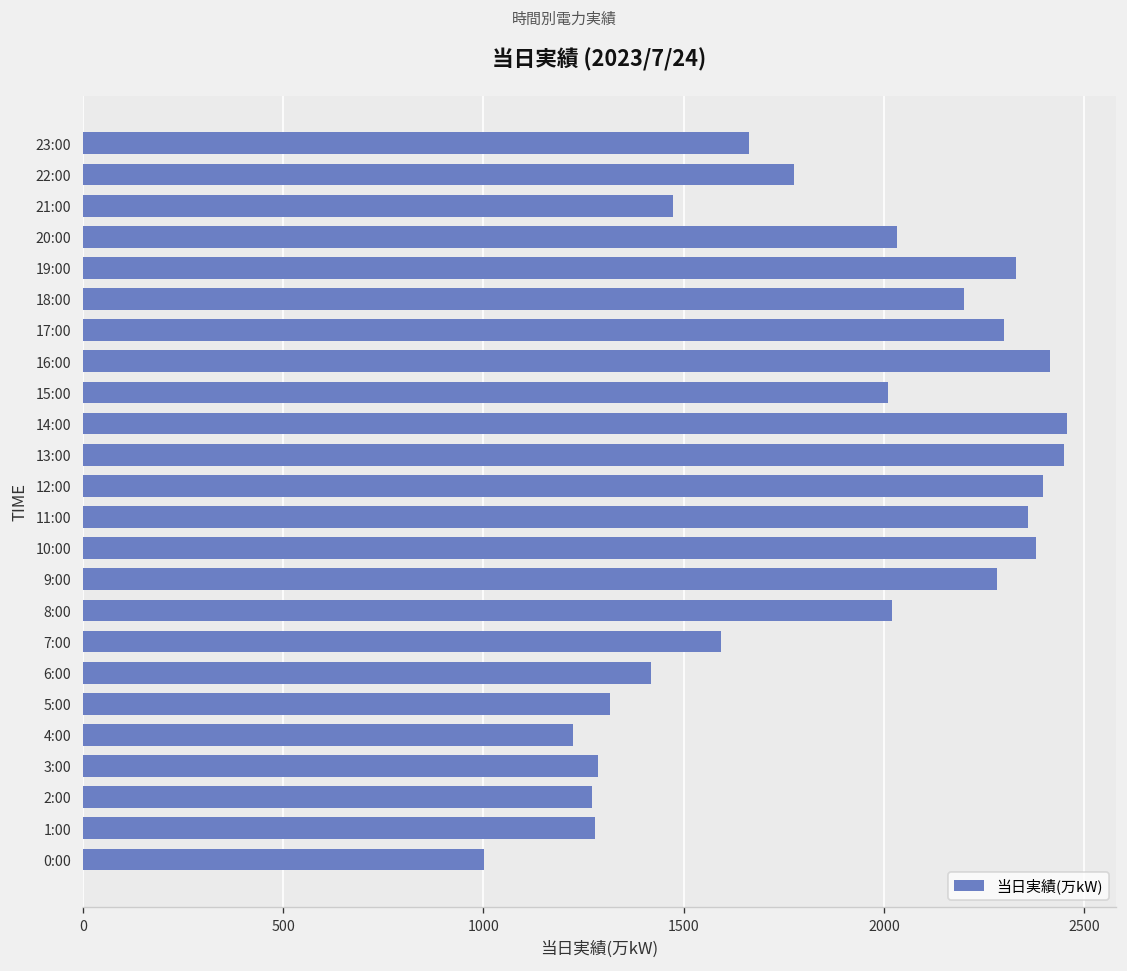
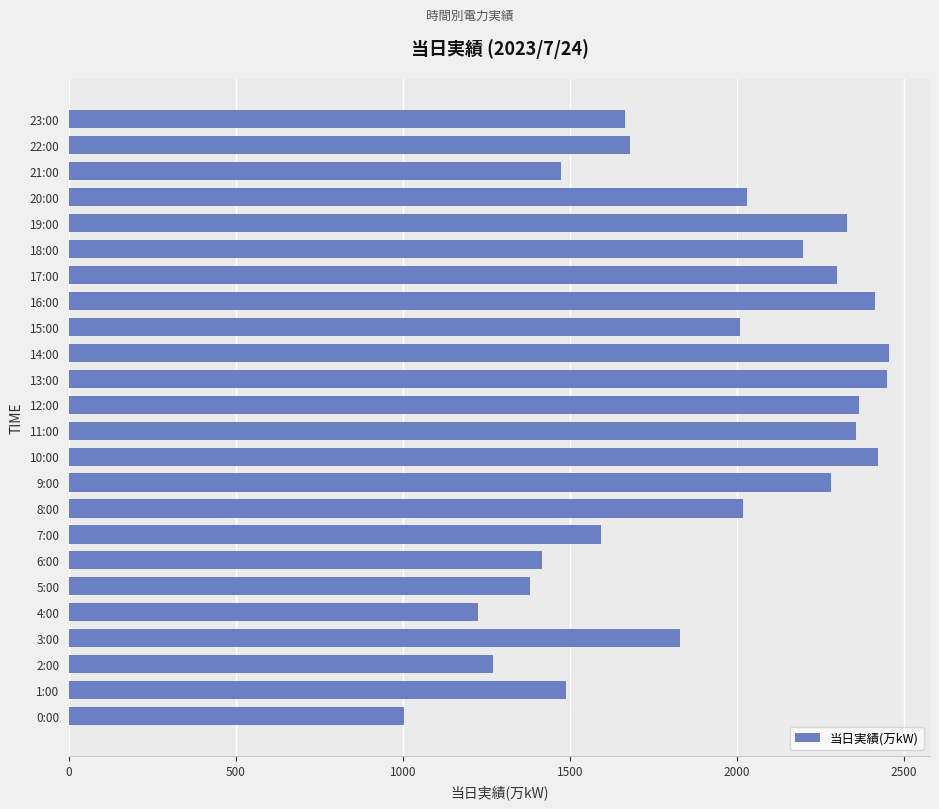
  {
    "23:00": 1660,
-   "22:00": 1780,
+   "22:00": 1680,
    "21:00": 1470,
    "20:00": 2030,
    "19:00": 2330,
    "18:00": 2200,
    "17:00": 2300,
    "16:00": 2420,
    "15:00": 2010,
    "14:00": 2460,
    "13:00": 2450,
-   "12:00": 2400,
+   "12:00": 2370,
    "11:00": 2360,
-   "10:00": 2380,
+   "10:00": 2420,
    "9:00": 2280,
    "8:00": 2020,
    "7:00": 1590,
    "6:00": 1420,
-   "5:00": 1320,
+   "5:00": 1380,
    "4:00": 1220,
-   "3:00": 1290,
+   "3:00": 1830,
    "2:00": 1270,
-   "1:00": 1280,
+   "1:00": 1490,
    "0:00": 1000
  }
